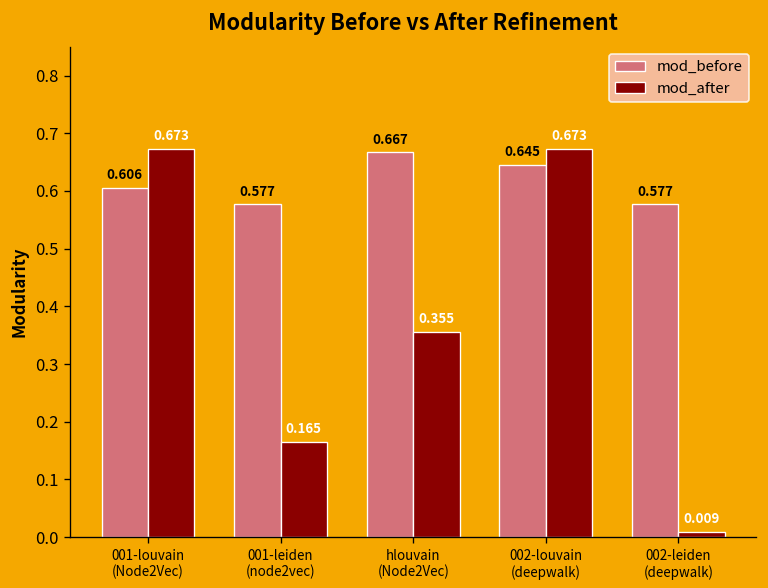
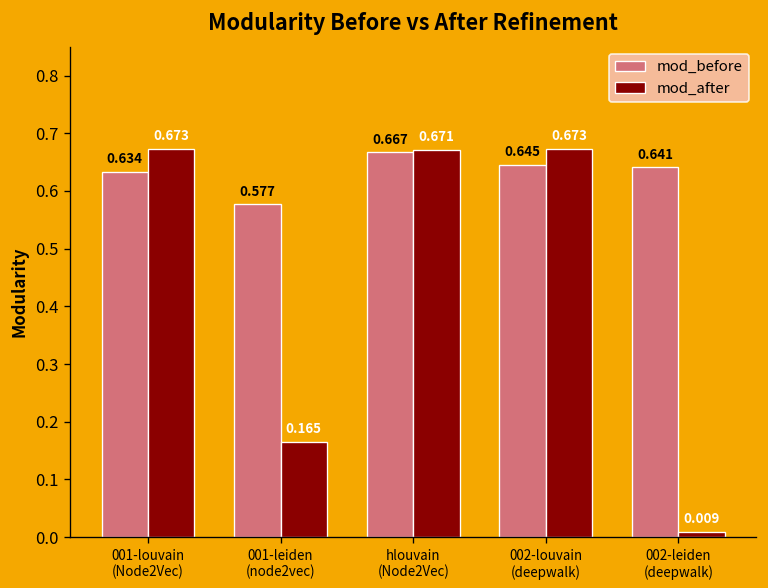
  {
    "mod_before": {
-     "001-louvain (Node2Vec)": 0.606,
+     "001-louvain (Node2Vec)": 0.634,
      "001-leiden (node2vec)": 0.577,
      "hlouvain (Node2Vec)": 0.667,
      "002-louvain (deepwalk)": 0.645,
-     "002-leiden (deepwalk)": 0.577
+     "002-leiden (deepwalk)": 0.641
    },
    "mod_after": {
      "001-louvain (Node2Vec)": 0.673,
      "001-leiden (node2vec)": 0.165,
-     "hlouvain (Node2Vec)": 0.355,
+     "hlouvain (Node2Vec)": 0.671,
      "002-louvain (deepwalk)": 0.673,
      "002-leiden (deepwalk)": 0.009
    }
  }
